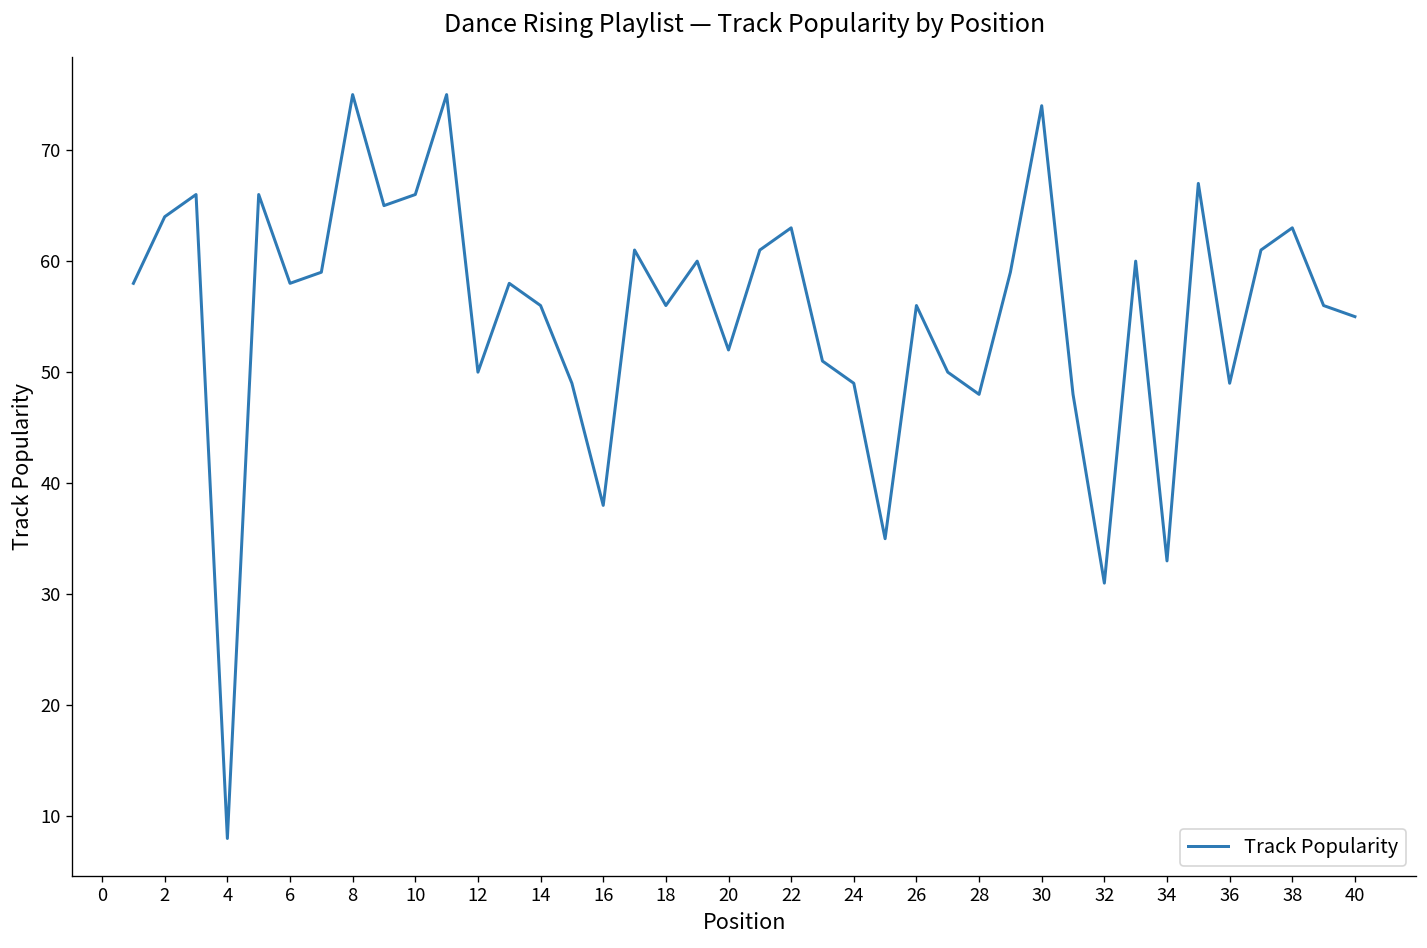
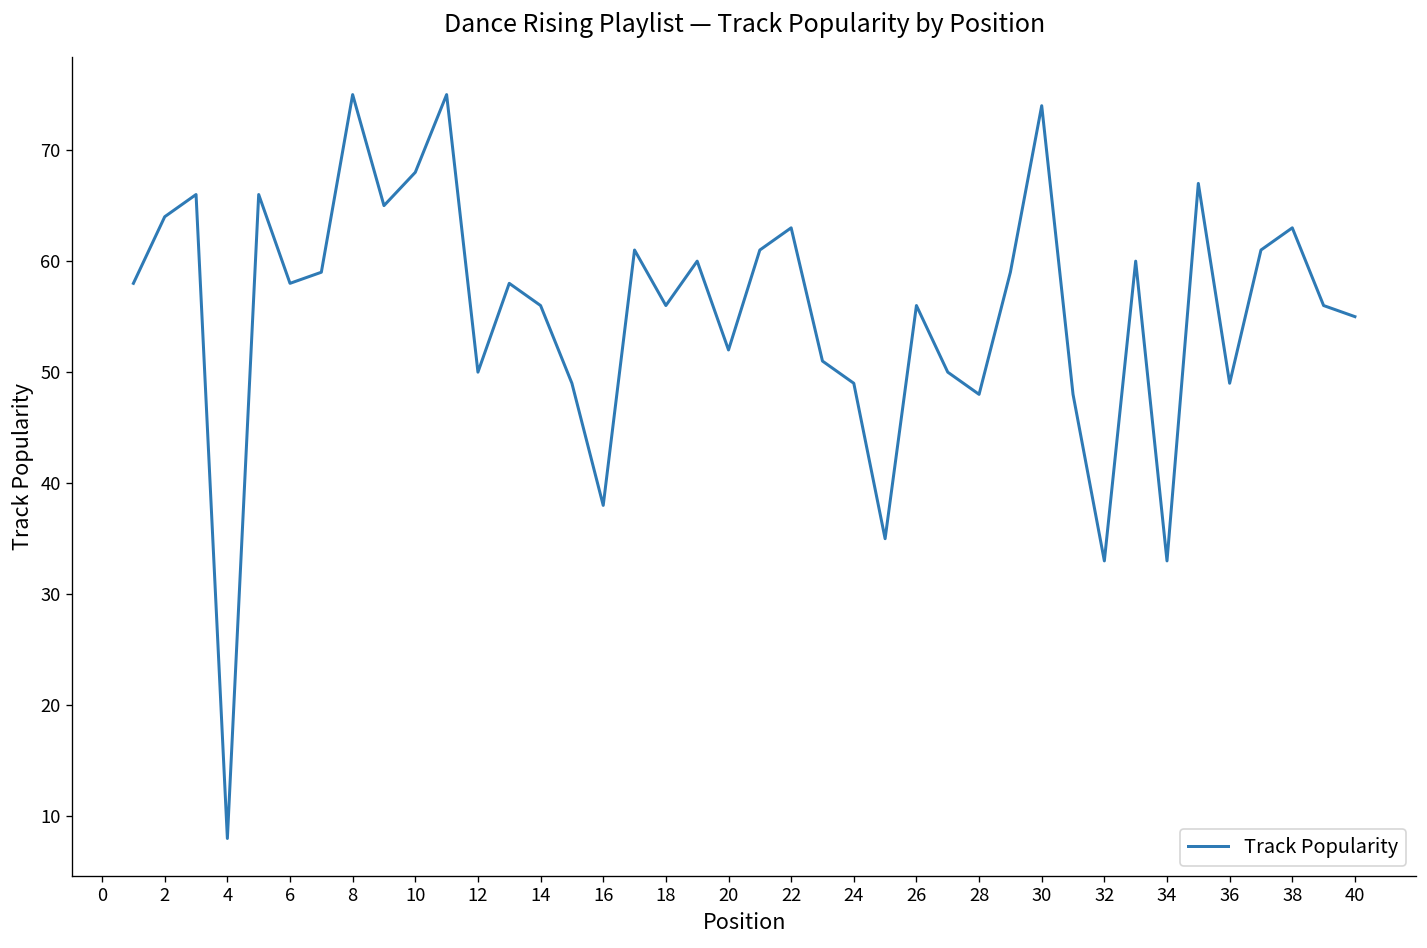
  {
    "2": 64,
    "4": 8,
    "6": 58,
    "8": 75,
-   "10": 66,
+   "10": 68,
    "12": 50,
    "14": 56,
    "16": 38,
    "18": 56,
    "20": 52,
    "22": 63,
    "24": 49,
    "26": 56,
    "28": 48,
    "30": 74,
-   "32": 31,
+   "32": 33,
    "34": 33,
    "36": 49,
    "38": 63,
    "40": 55
  }
